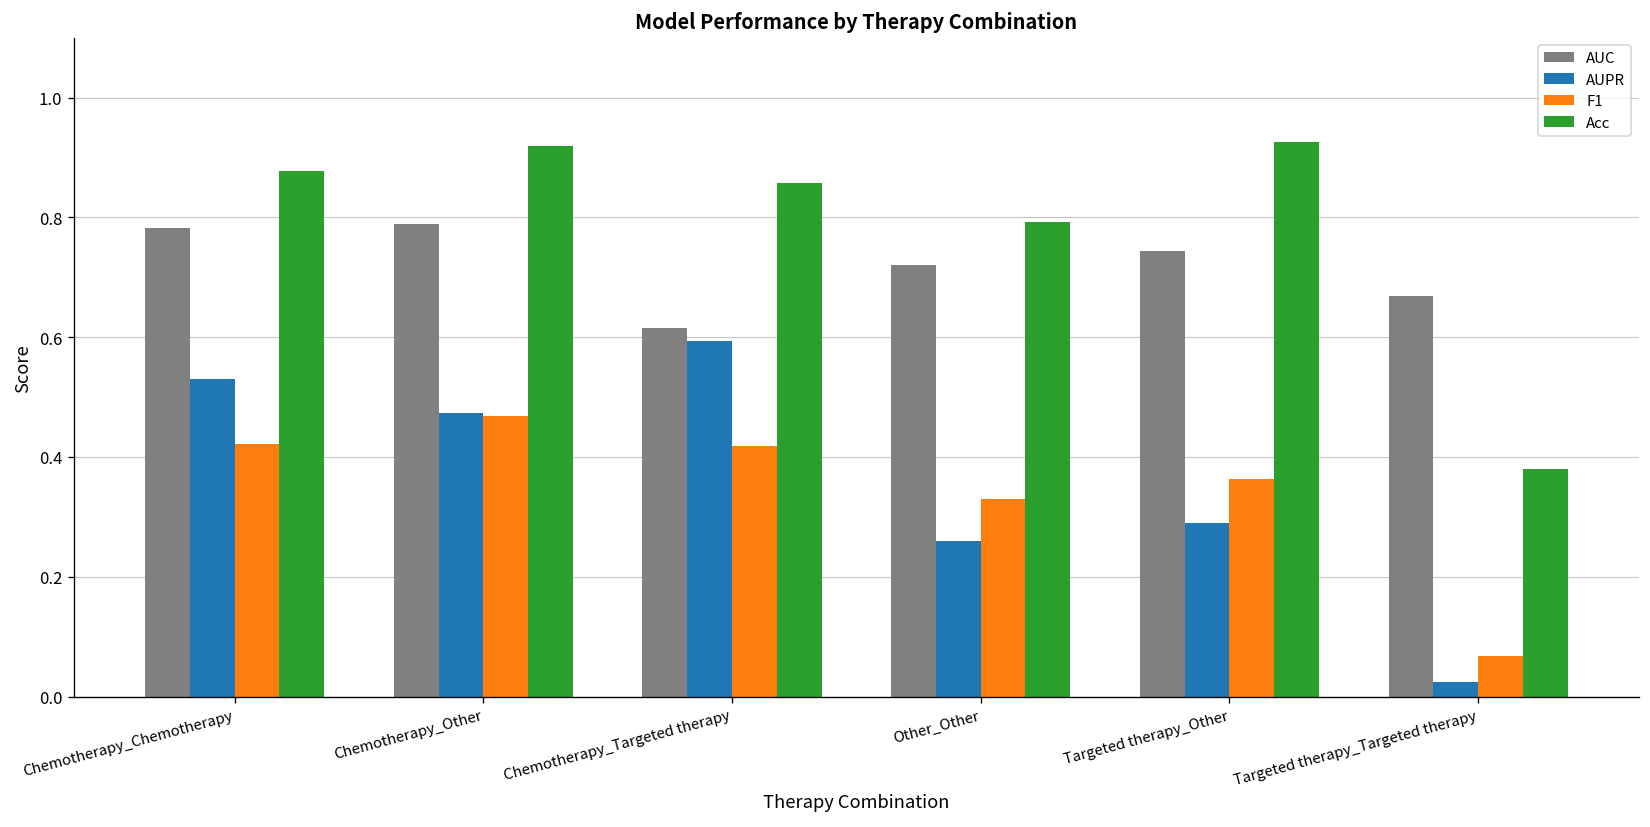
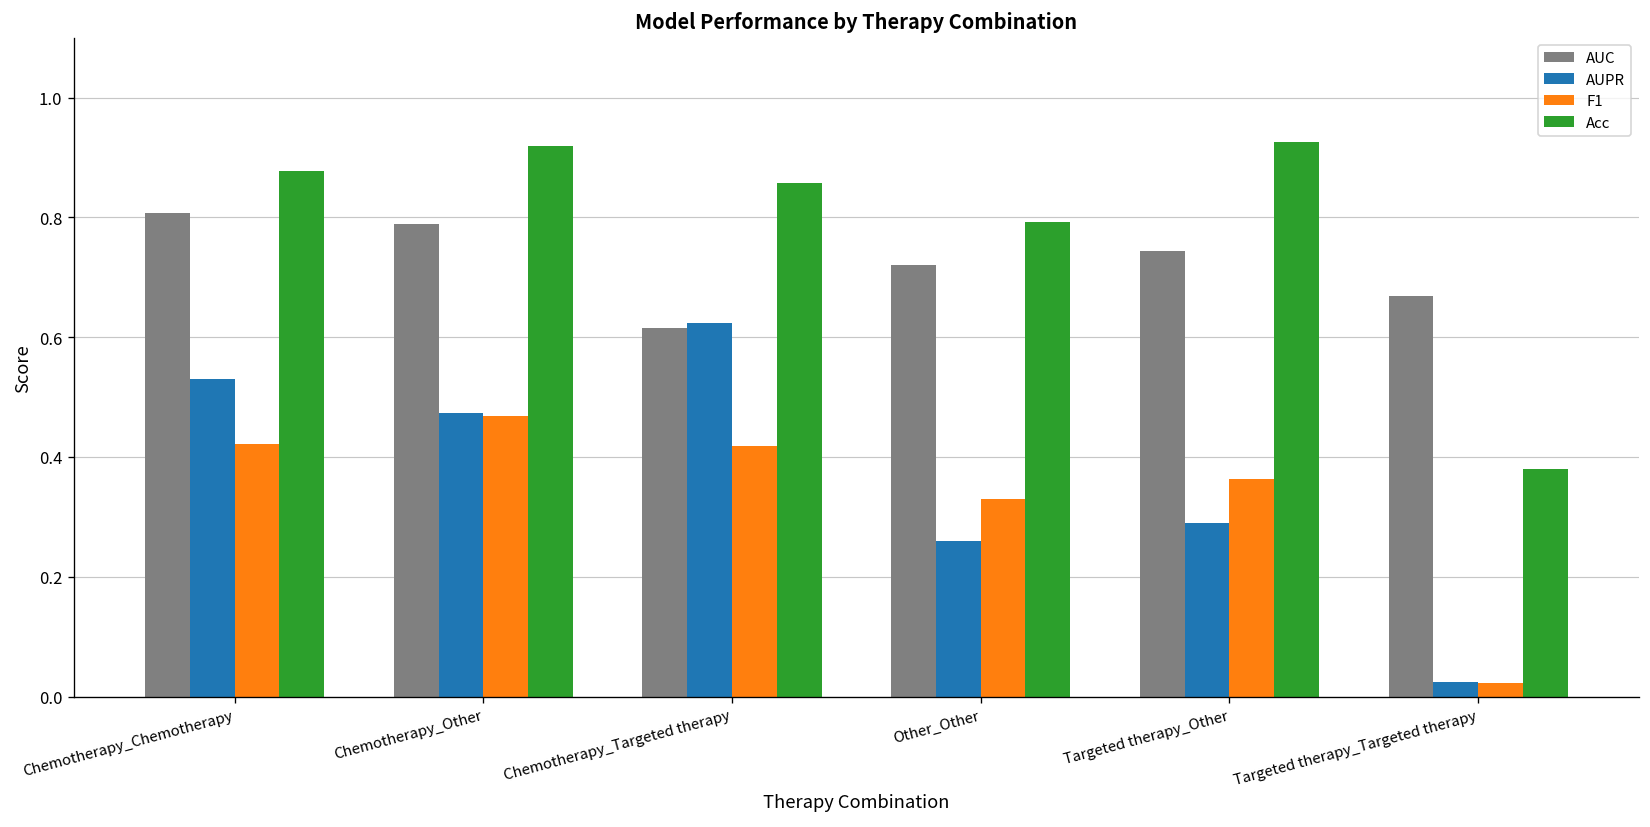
  {
    "AUC": {
-     "Chemotherapy_Chemotherapy": 0.78,
+     "Chemotherapy_Chemotherapy": 0.81,
      "Chemotherapy_Other": 0.79,
      "Chemotherapy_Targeted therapy": 0.62,
      "Other_Other": 0.72,
      "Targeted therapy_Other": 0.74,
      "Targeted therapy_Targeted therapy": 0.67
    },
    "AUPR": {
      "Chemotherapy_Chemotherapy": 0.53,
      "Chemotherapy_Other": 0.47,
-     "Chemotherapy_Targeted therapy": 0.59,
+     "Chemotherapy_Targeted therapy": 0.62,
      "Other_Other": 0.26,
      "Targeted therapy_Other": 0.29,
      "Targeted therapy_Targeted therapy": 0.02
    },
    "F1": {
      "Chemotherapy_Chemotherapy": 0.42,
      "Chemotherapy_Other": 0.47,
      "Chemotherapy_Targeted therapy": 0.42,
      "Other_Other": 0.33,
      "Targeted therapy_Other": 0.36,
-     "Targeted therapy_Targeted therapy": 0.07
+     "Targeted therapy_Targeted therapy": 0.02
    },
    "Acc": {
      "Chemotherapy_Chemotherapy": 0.88,
      "Chemotherapy_Other": 0.92,
      "Chemotherapy_Targeted therapy": 0.86,
      "Other_Other": 0.79,
      "Targeted therapy_Other": 0.93,
      "Targeted therapy_Targeted therapy": 0.38
    }
  }
